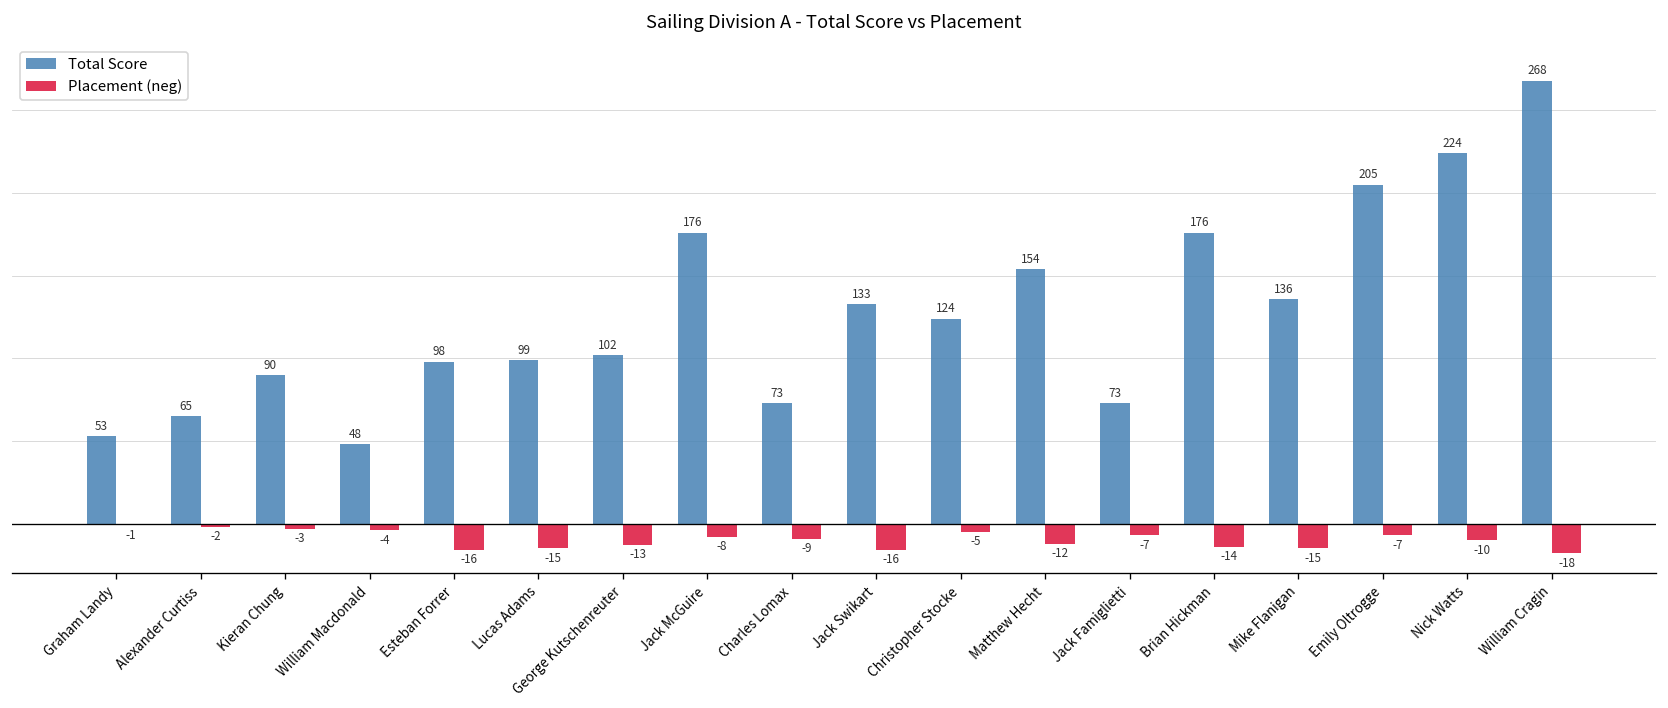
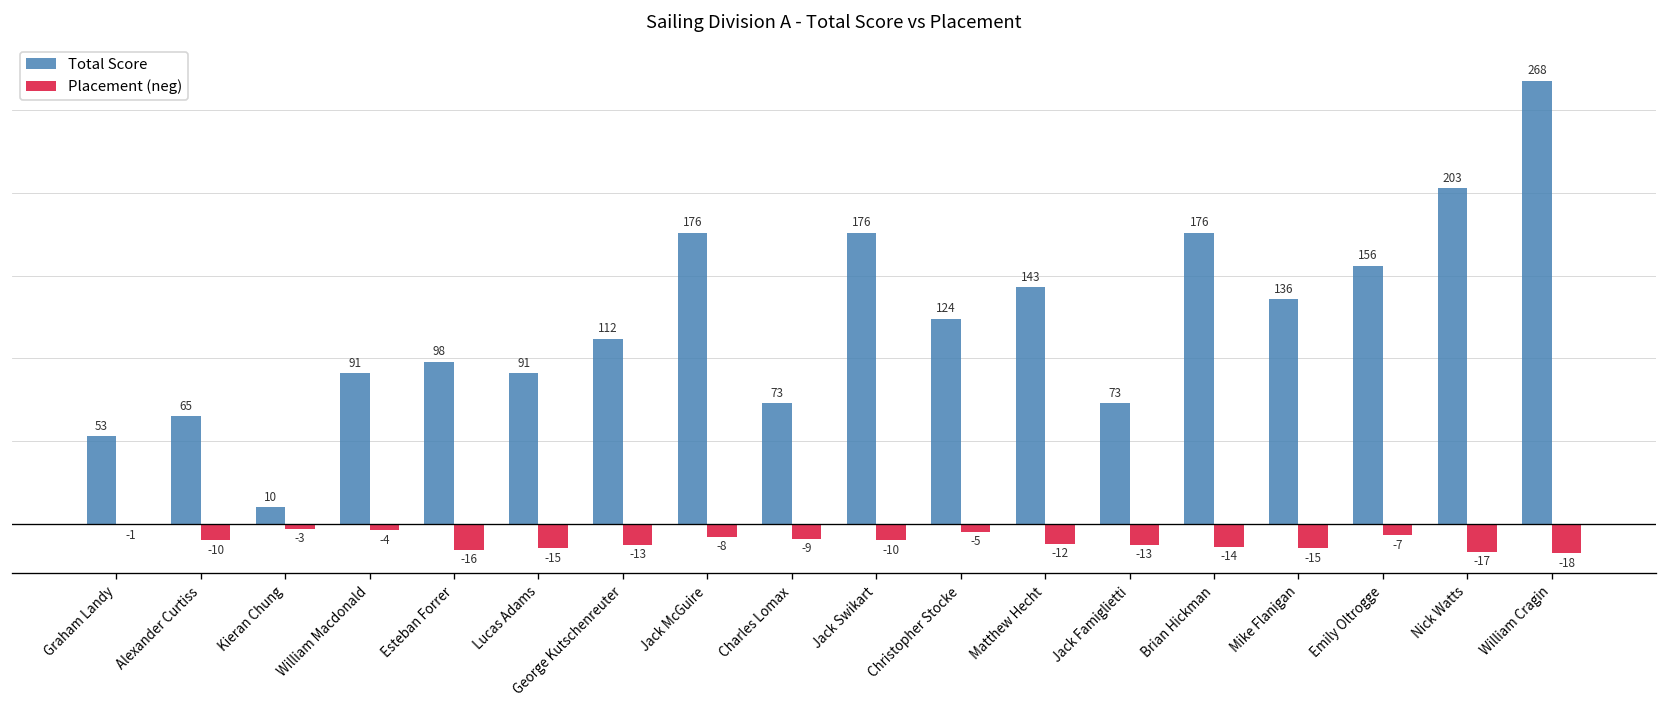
  {
    "Total Score": {
      "Graham Landy": 53,
      "Alexander Curtiss": 65,
-     "Kieran Chung": 90,
-     "William Macdonald": 48,
+     "Kieran Chung": 10,
+     "William Macdonald": 91,
      "Esteban Forrer": 98,
-     "Lucas Adams": 99,
-     "George Kutschenreuter": 102,
+     "Lucas Adams": 91,
+     "George Kutschenreuter": 112,
      "Jack McGuire": 176,
      "Charles Lomax": 73,
-     "Jack Swikart": 133,
+     "Jack Swikart": 176,
      "Christopher Stocke": 124,
-     "Matthew Hecht": 154,
+     "Matthew Hecht": 143,
      "Jack Famiglietti": 73,
      "Brian Hickman": 176,
      "Mike Flanigan": 136,
-     "Emily Oltrogge": 205,
-     "Nick Watts": 224,
+     "Emily Oltrogge": 156,
+     "Nick Watts": 203,
      "William Cragin": 268
    },
    "Placement (neg)": {
      "Graham Landy": -1,
-     "Alexander Curtiss": -2,
+     "Alexander Curtiss": -10,
      "Kieran Chung": -3,
      "William Macdonald": -4,
      "Esteban Forrer": -16,
      "Lucas Adams": -15,
      "George Kutschenreuter": -13,
      "Jack McGuire": -8,
      "Charles Lomax": -9,
-     "Jack Swikart": -16,
+     "Jack Swikart": -10,
      "Christopher Stocke": -5,
      "Matthew Hecht": -12,
-     "Jack Famiglietti": -7,
+     "Jack Famiglietti": -13,
      "Brian Hickman": -14,
      "Mike Flanigan": -15,
      "Emily Oltrogge": -7,
-     "Nick Watts": -10,
+     "Nick Watts": -17,
      "William Cragin": -18
    }
  }
